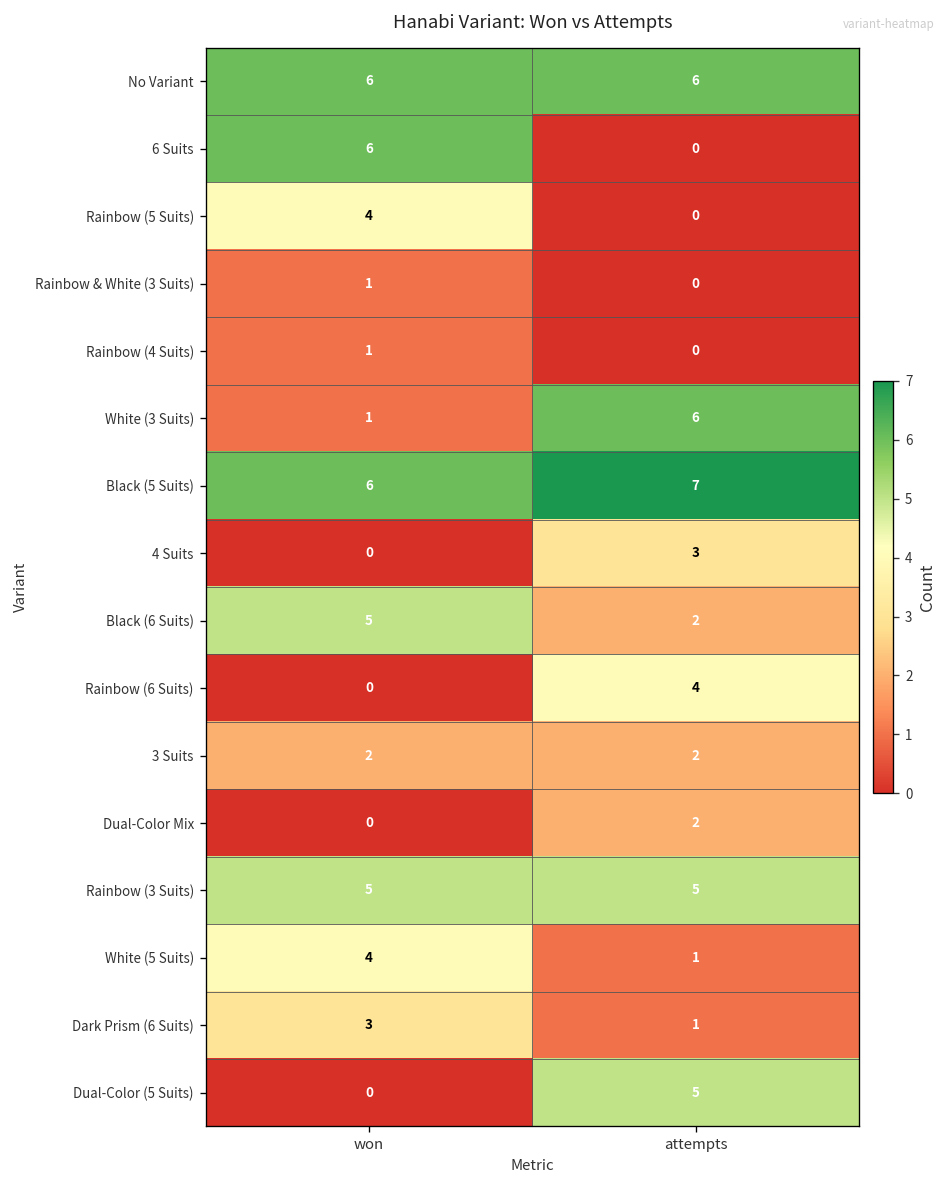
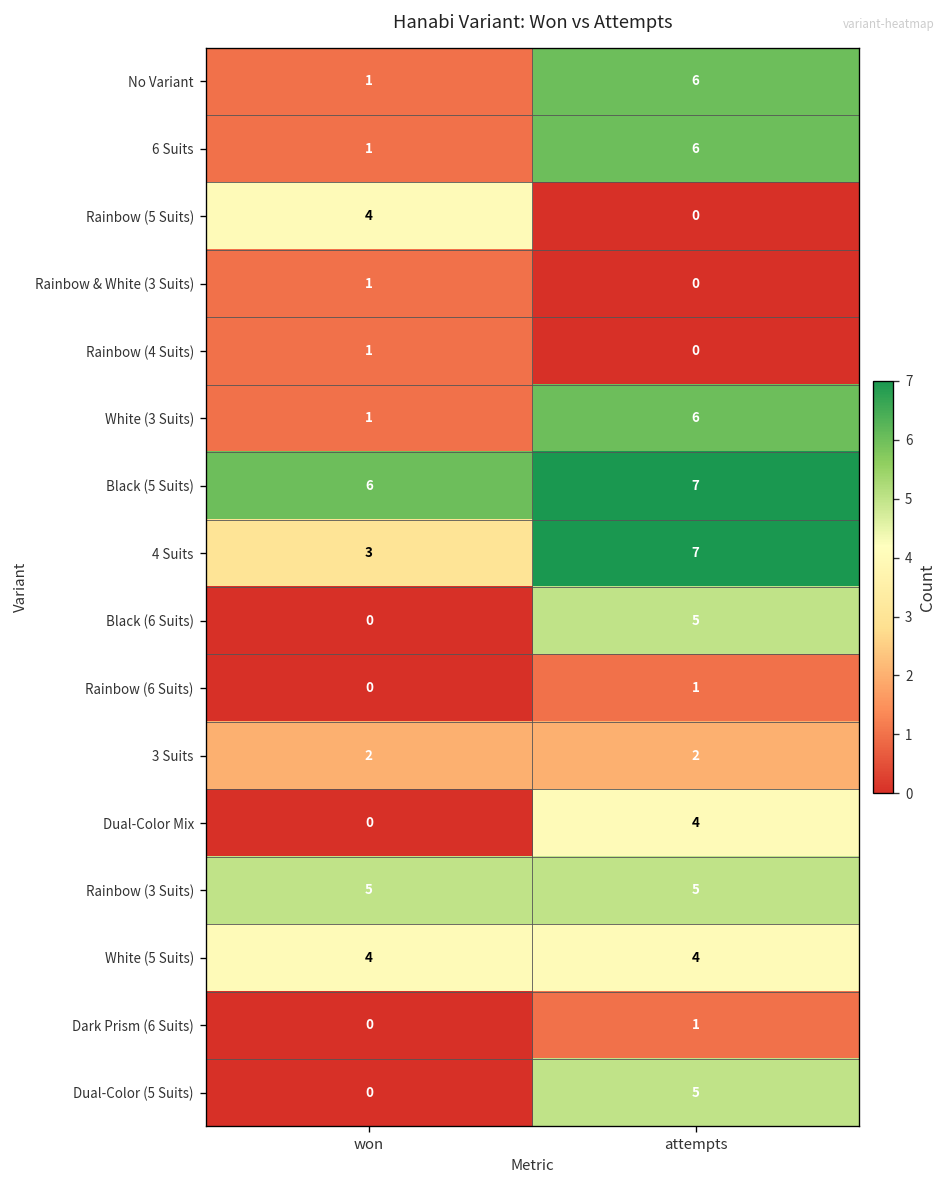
  {
    "No Variant": {
-     "won": 6,
+     "won": 1,
      "attempts": 6
    },
    "6 Suits": {
-     "won": 6,
-     "attempts": 0
+     "won": 1,
+     "attempts": 6
    },
    "Rainbow (5 Suits)": {
      "won": 4,
      "attempts": 0
    },
    "Rainbow & White (3 Suits)": {
      "won": 1,
      "attempts": 0
    },
    "Rainbow (4 Suits)": {
      "won": 1,
      "attempts": 0
    },
    "White (3 Suits)": {
      "won": 1,
      "attempts": 6
    },
    "Black (5 Suits)": {
      "won": 6,
      "attempts": 7
    },
    "4 Suits": {
-     "won": 0,
-     "attempts": 3
+     "won": 3,
+     "attempts": 7
    },
    "Black (6 Suits)": {
-     "won": 5,
-     "attempts": 2
+     "won": 0,
+     "attempts": 5
    },
    "Rainbow (6 Suits)": {
      "won": 0,
-     "attempts": 4
+     "attempts": 1
    },
    "3 Suits": {
      "won": 2,
      "attempts": 2
    },
    "Dual-Color Mix": {
      "won": 0,
-     "attempts": 2
+     "attempts": 4
    },
    "Rainbow (3 Suits)": {
      "won": 5,
      "attempts": 5
    },
    "White (5 Suits)": {
      "won": 4,
-     "attempts": 1
+     "attempts": 4
    },
    "Dark Prism (6 Suits)": {
-     "won": 3,
+     "won": 0,
      "attempts": 1
    },
    "Dual-Color (5 Suits)": {
      "won": 0,
      "attempts": 5
    }
  }
